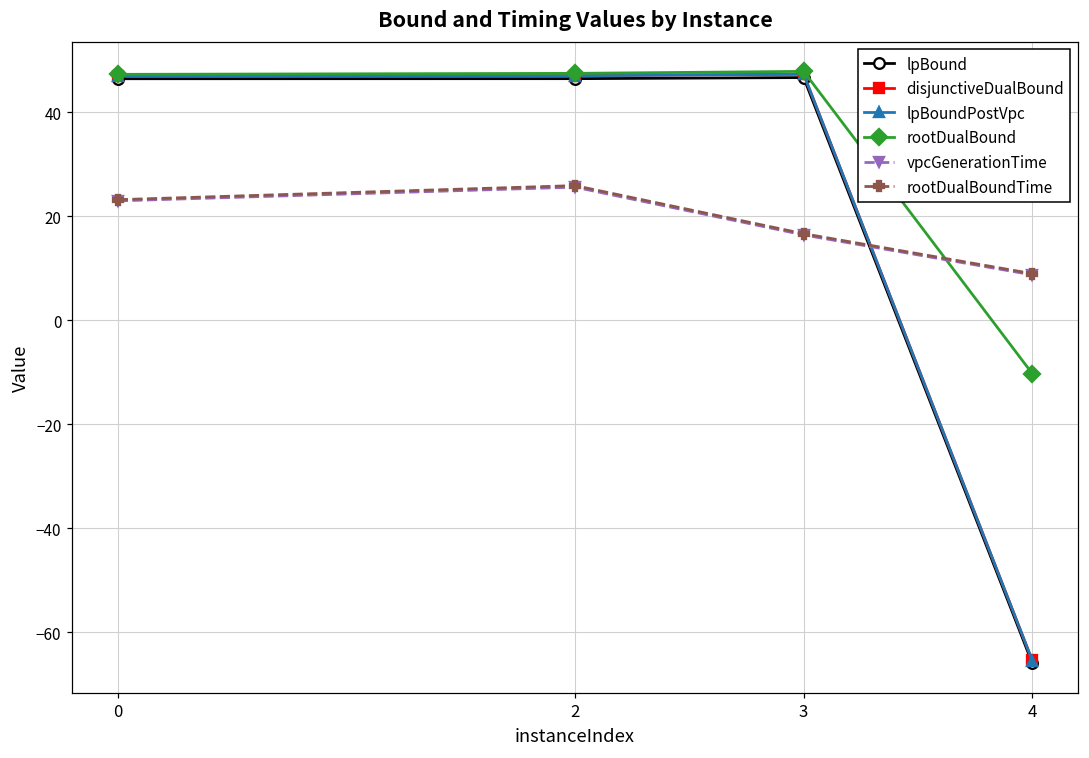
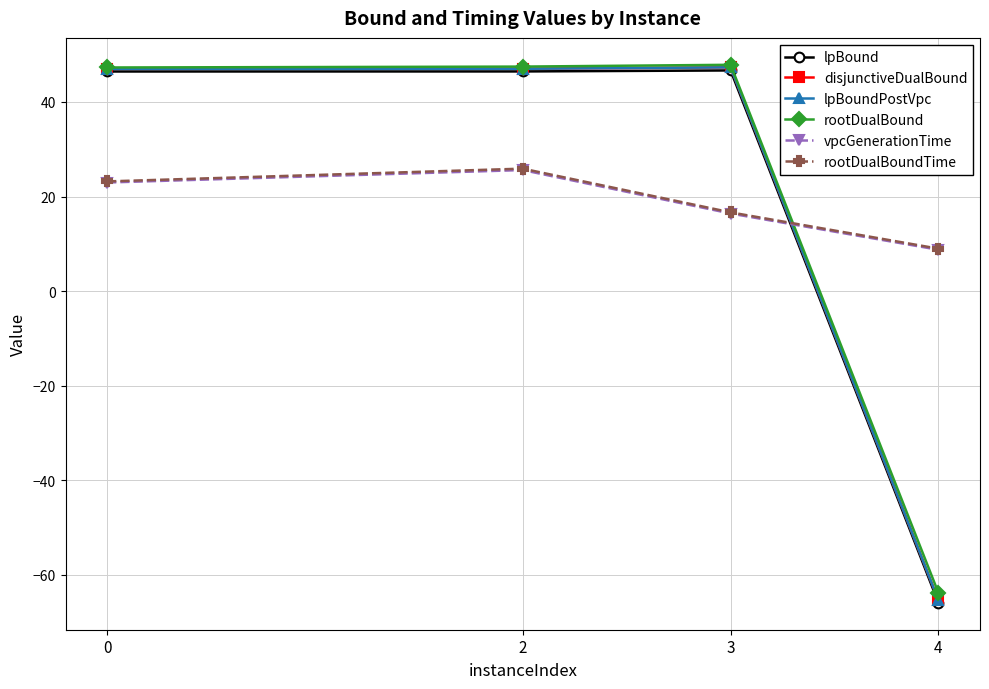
  {
    "lpBound": {
      "0": 46,
      "2": 46,
      "3": 47
    },
    "lpBoundPostVpc": {
      "3": 47
    },
    "rootDualBound": {
-     "4": -10
+     "4": -64
    }
  }
